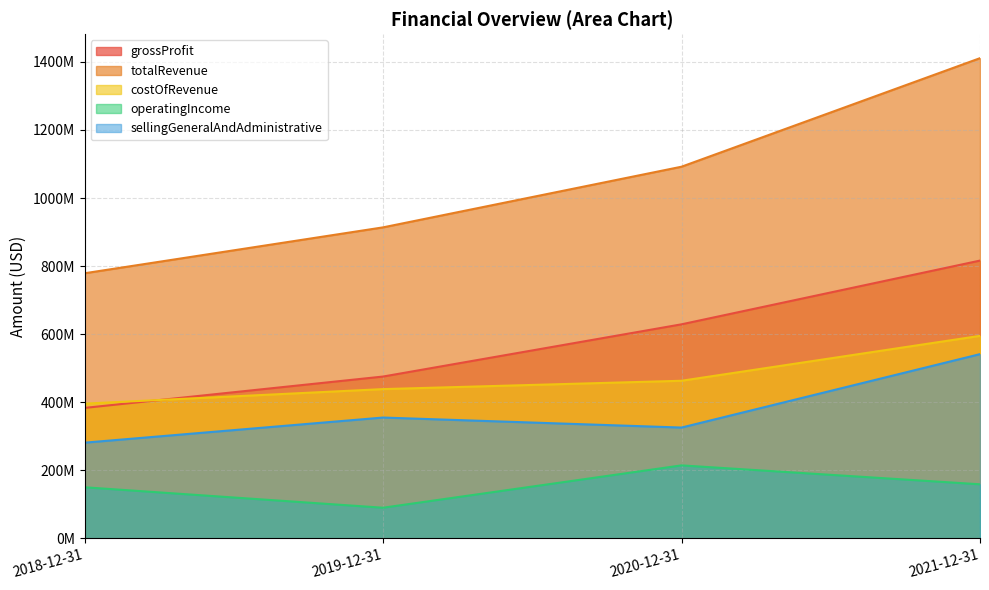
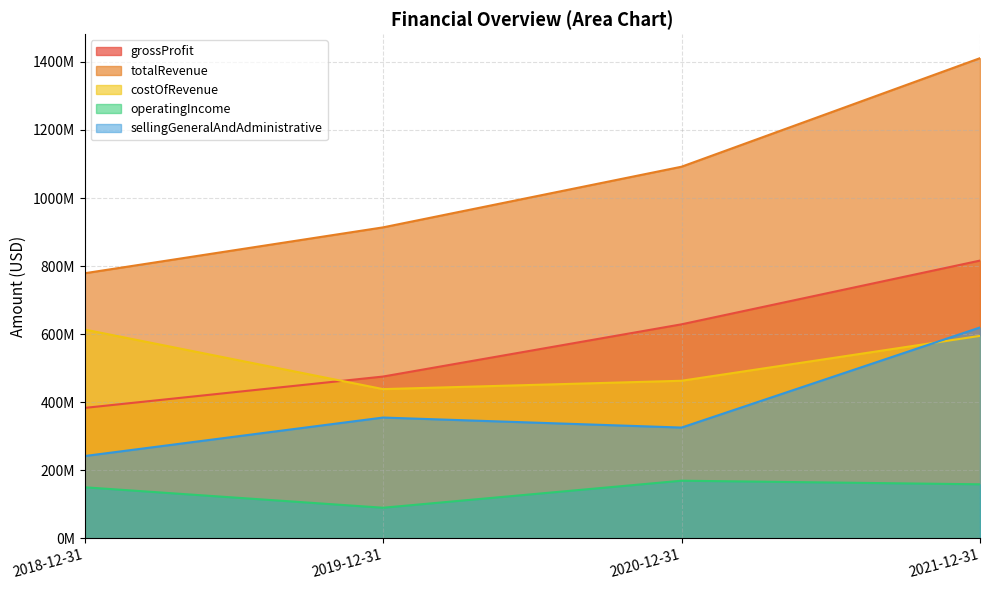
  {
    "costOfRevenue": {
-     "2018-12-31": 400000000,
+     "2018-12-31": 610000000,
      "2019-12-31": 440000000,
      "2020-12-31": 460000000,
      "2021-12-31": 590000000
    },
    "operatingIncome": {
      "2018-12-31": 150000000,
      "2019-12-31": 90000000,
-     "2020-12-31": 210000000,
+     "2020-12-31": 170000000,
      "2021-12-31": 160000000
    },
    "sellingGeneralAndAdministrative": {
-     "2018-12-31": 280000000,
+     "2018-12-31": 240000000,
      "2019-12-31": 350000000,
      "2020-12-31": 330000000,
-     "2021-12-31": 540000000
+     "2021-12-31": 620000000
    }
  }
